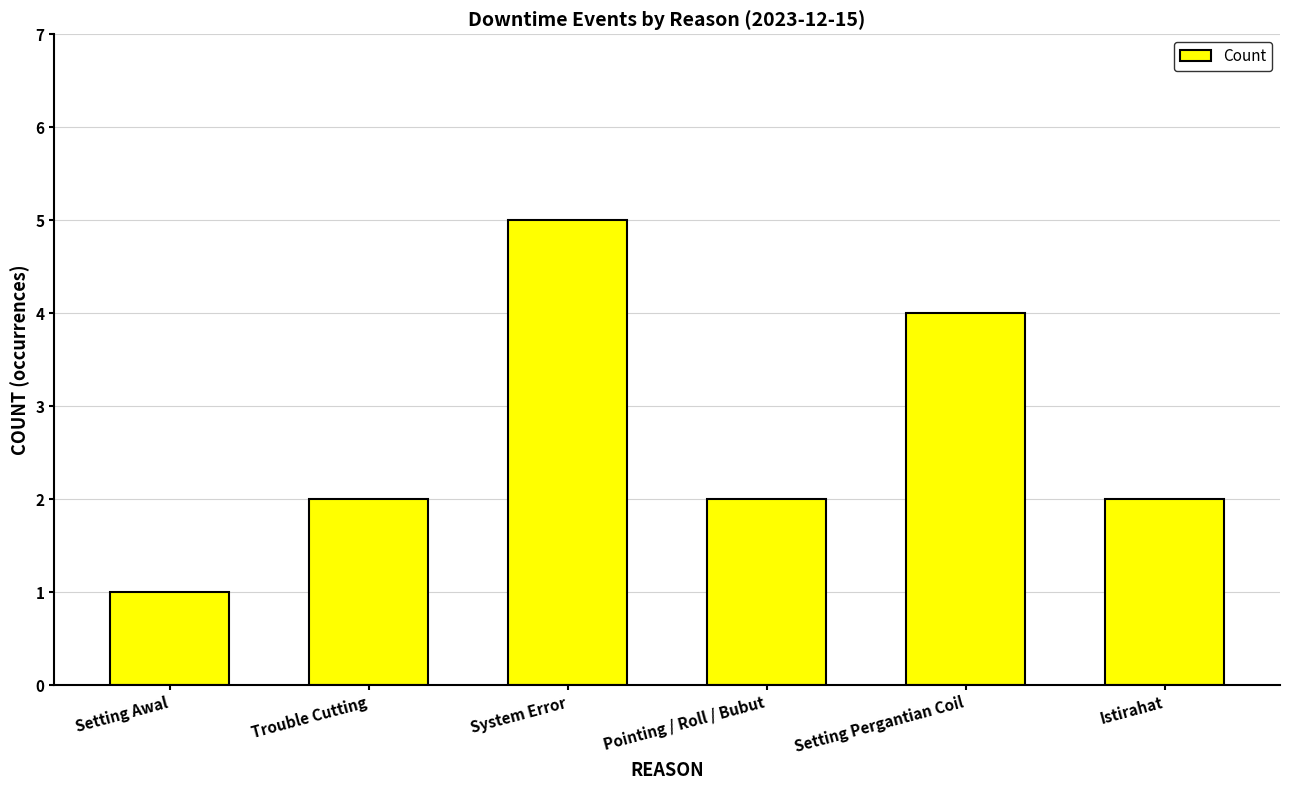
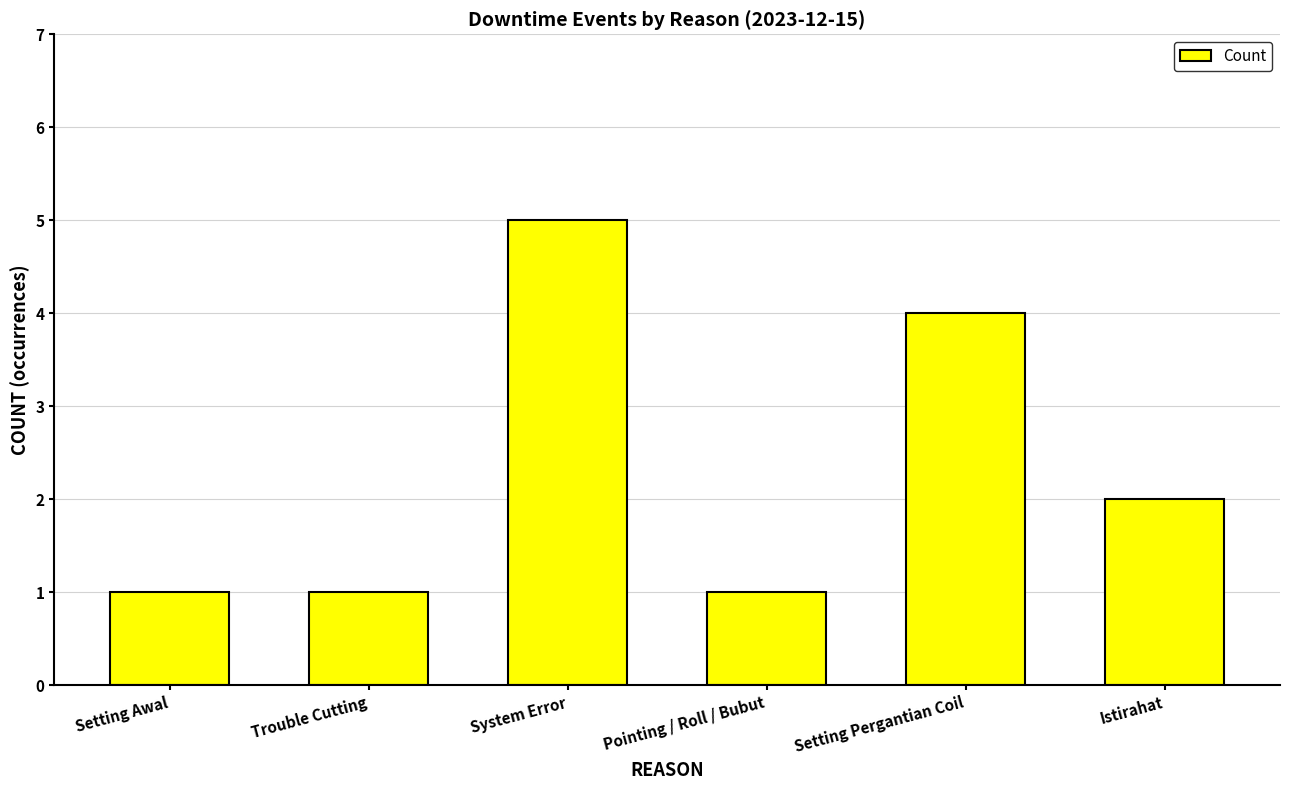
  {
    "Setting Awal": 1,
-   "Trouble Cutting": 2,
+   "Trouble Cutting": 1,
    "System Error": 5,
-   "Pointing / Roll / Bubut": 2,
+   "Pointing / Roll / Bubut": 1,
    "Setting Pergantian Coil": 4,
    "Istirahat": 2
  }
